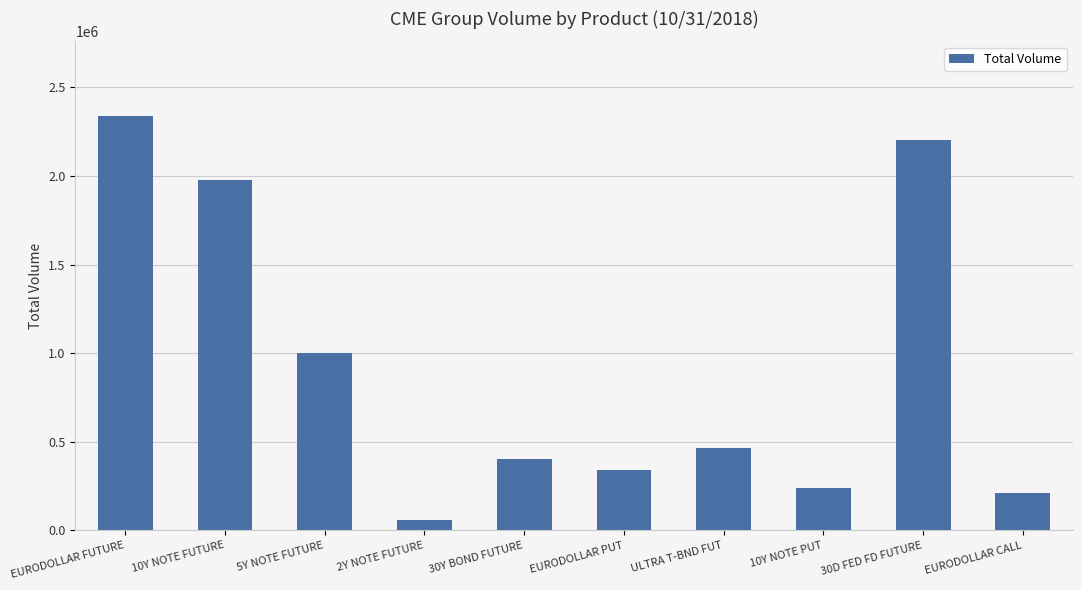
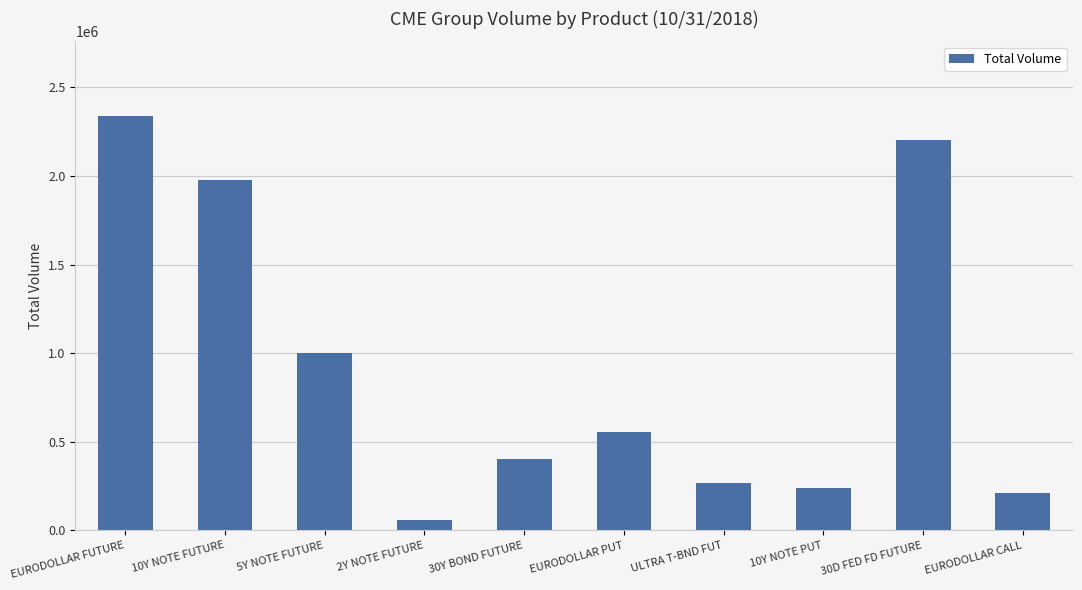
  {
    "EURODOLLAR FUTURE": 2340000,
    "10Y NOTE FUTURE": 1970000,
    "5Y NOTE FUTURE": 1000000,
    "2Y NOTE FUTURE": 60000,
    "30Y BOND FUTURE": 400000,
-   "EURODOLLAR PUT": 340000,
-   "ULTRA T-BND FUT": 460000,
+   "EURODOLLAR PUT": 560000,
+   "ULTRA T-BND FUT": 270000,
    "10Y NOTE PUT": 240000,
    "30D FED FD FUTURE": 2200000,
    "EURODOLLAR CALL": 210000
  }
